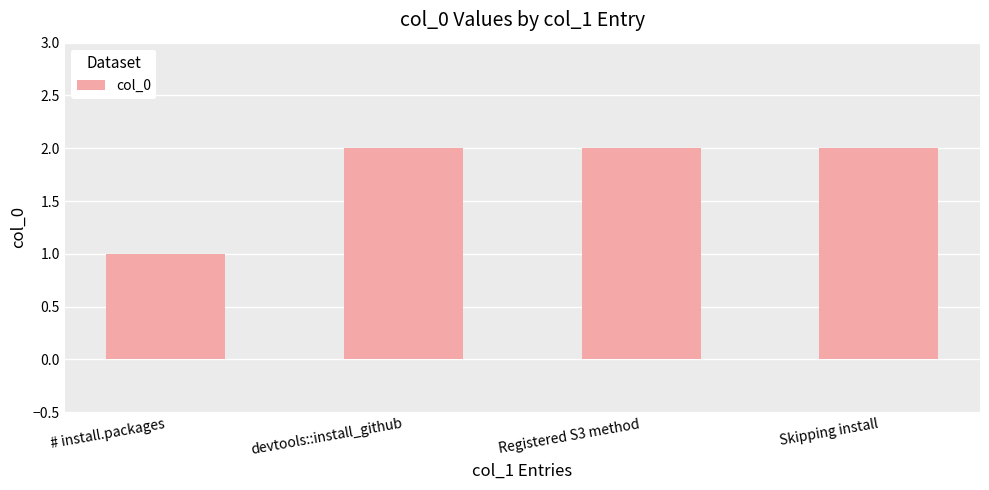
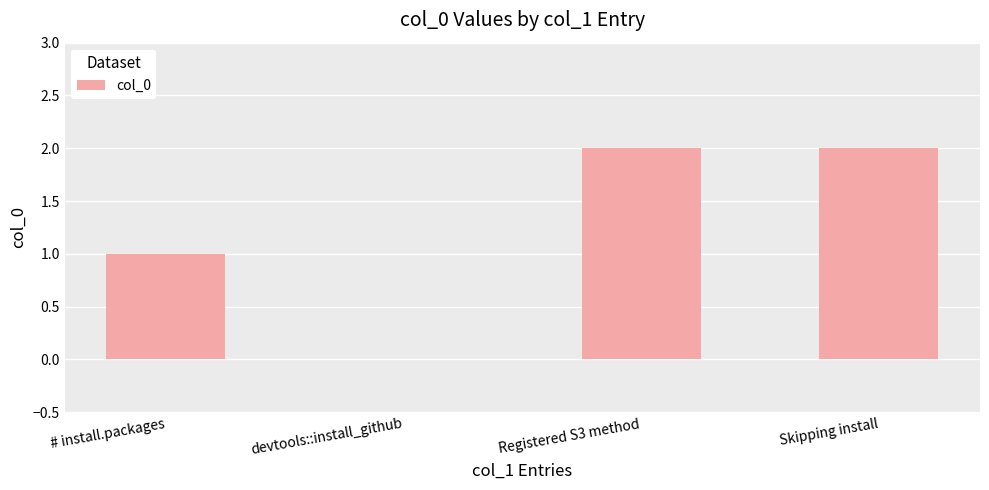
  {
    "# install.packages": 1,
-   "devtools::install_github": 2,
+   "devtools::install_github": 0,
    "Registered S3 method": 2,
    "Skipping install": 2
  }
